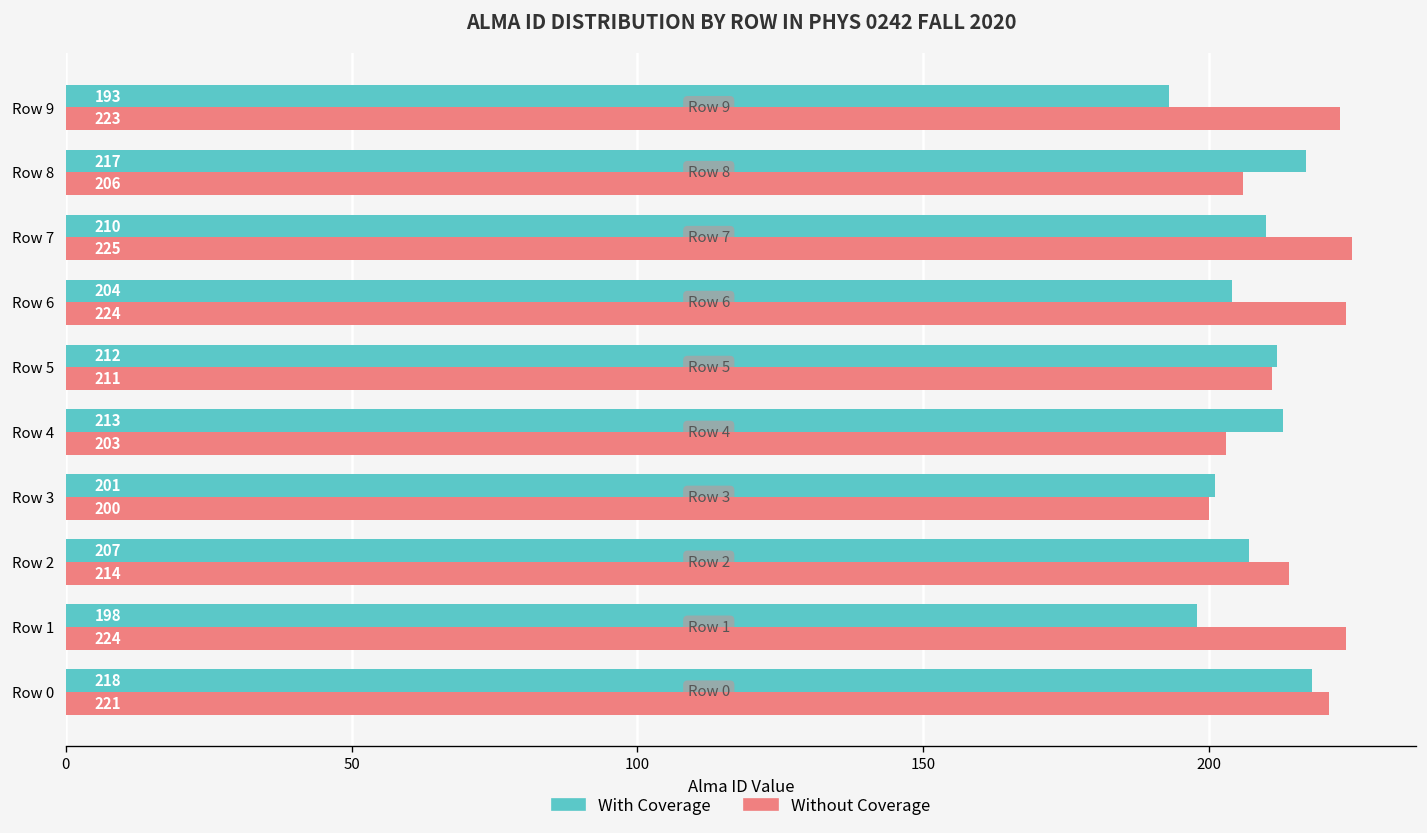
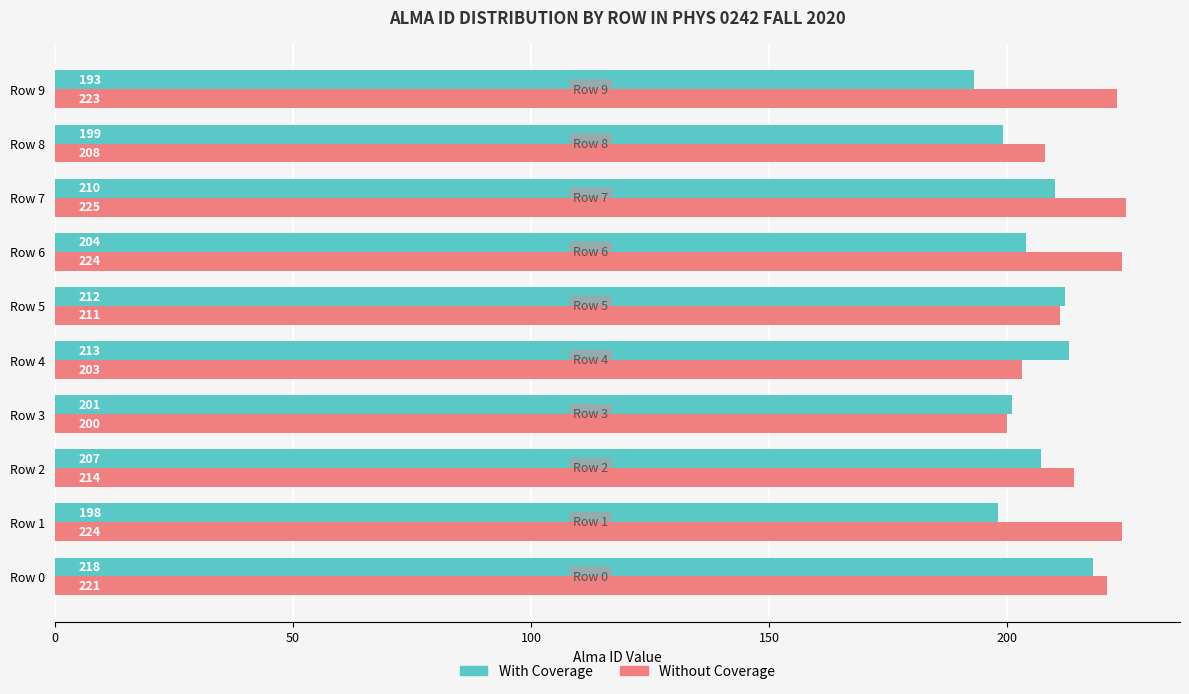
  {
    "With Coverage": {
      "Row 9": 193,
-     "Row 8": 217,
+     "Row 8": 199,
      "Row 7": 210,
      "Row 6": 204,
      "Row 5": 212,
      "Row 4": 213,
      "Row 3": 201,
      "Row 2": 207,
      "Row 1": 198,
      "Row 0": 218
    },
    "Without Coverage": {
      "Row 9": 223,
-     "Row 8": 206,
+     "Row 8": 208,
      "Row 7": 225,
      "Row 6": 224,
      "Row 5": 211,
      "Row 4": 203,
      "Row 3": 200,
      "Row 2": 214,
      "Row 1": 224,
      "Row 0": 221
    }
  }
